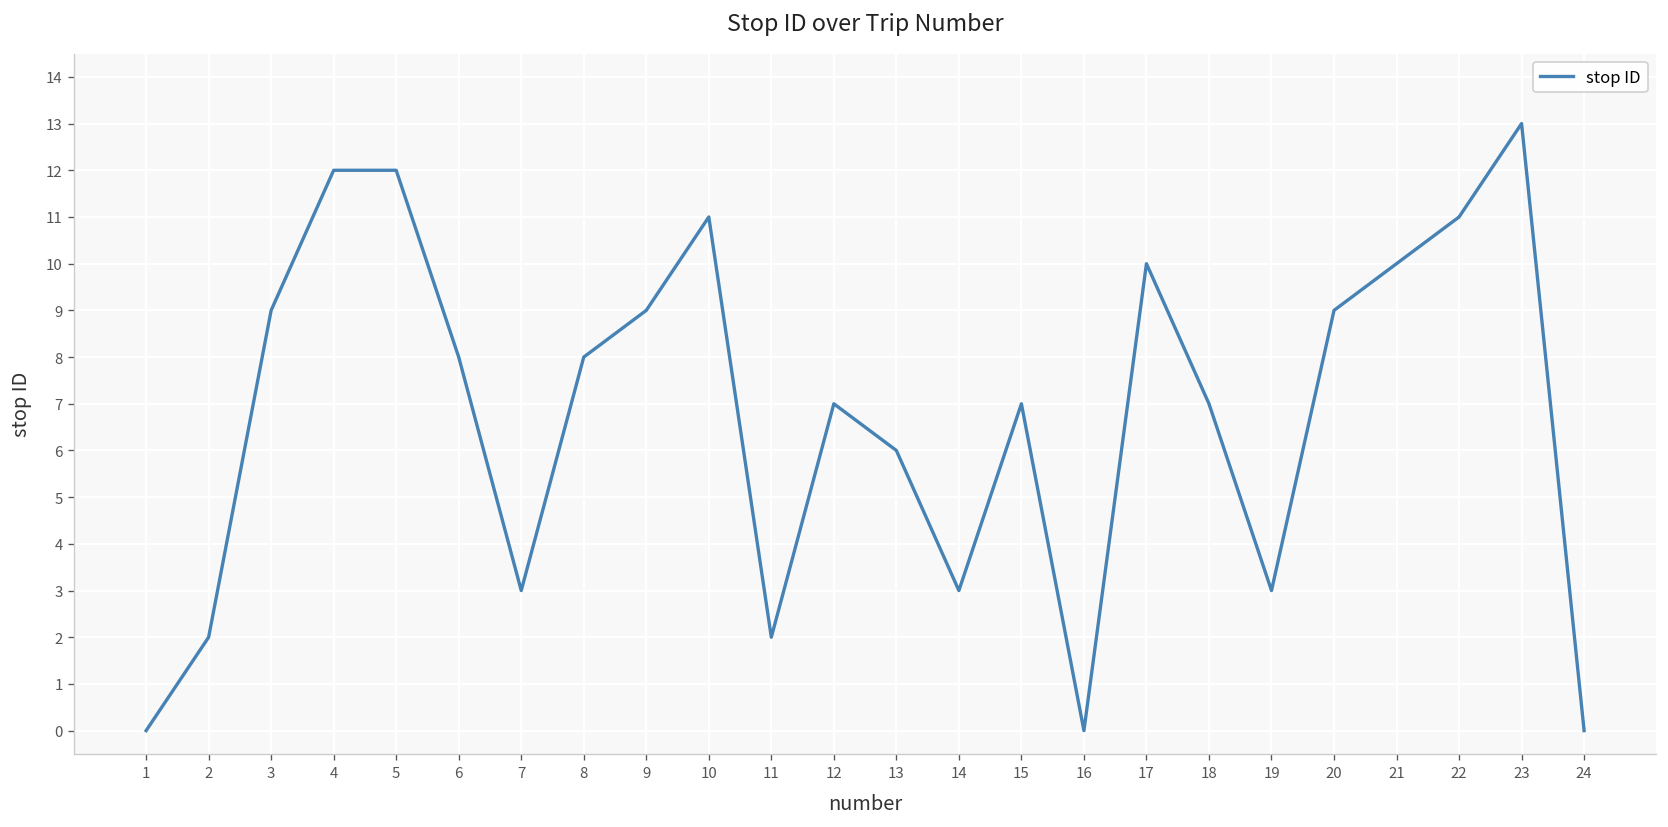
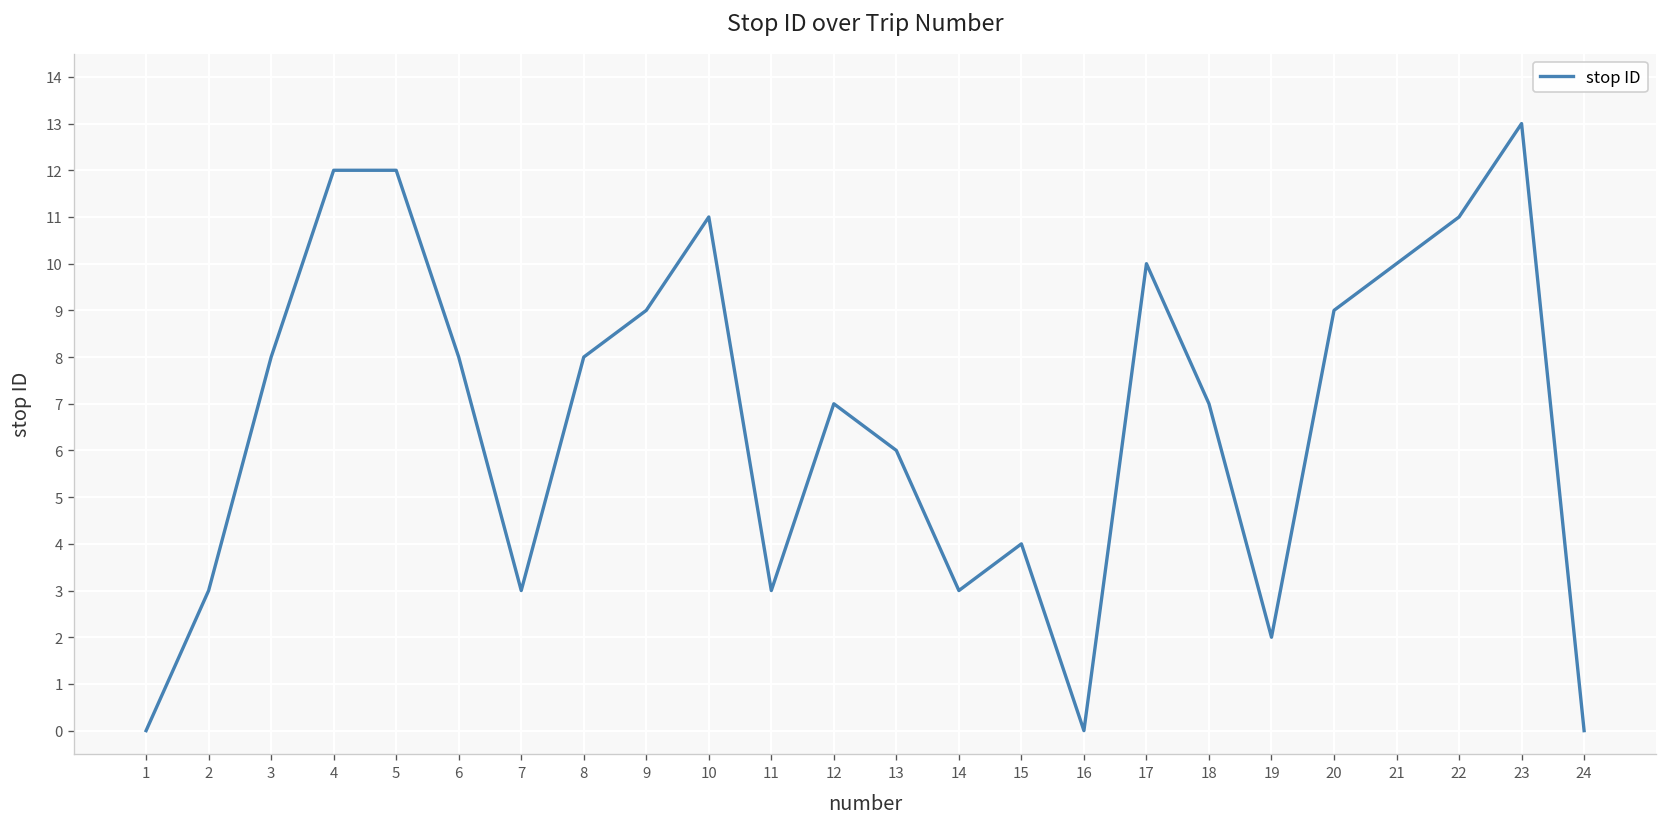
  {
    "1": 0,
-   "2": 2,
-   "3": 9,
+   "2": 3,
+   "3": 8,
    "4": 12,
    "5": 12,
    "6": 8,
    "7": 3,
    "8": 8,
    "9": 9,
    "10": 11,
-   "11": 2,
+   "11": 3,
    "12": 7,
    "13": 6,
    "14": 3,
-   "15": 7,
+   "15": 4,
    "16": 0,
    "17": 10,
    "18": 7,
-   "19": 3,
+   "19": 2,
    "20": 9,
    "21": 10,
    "22": 11,
    "23": 13,
    "24": 0
  }
